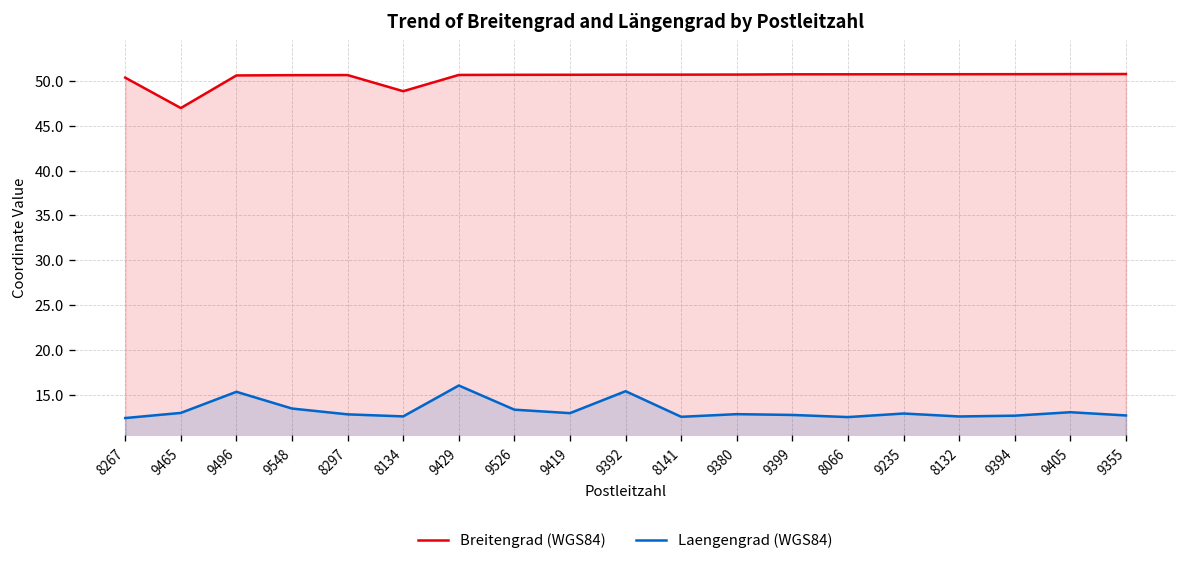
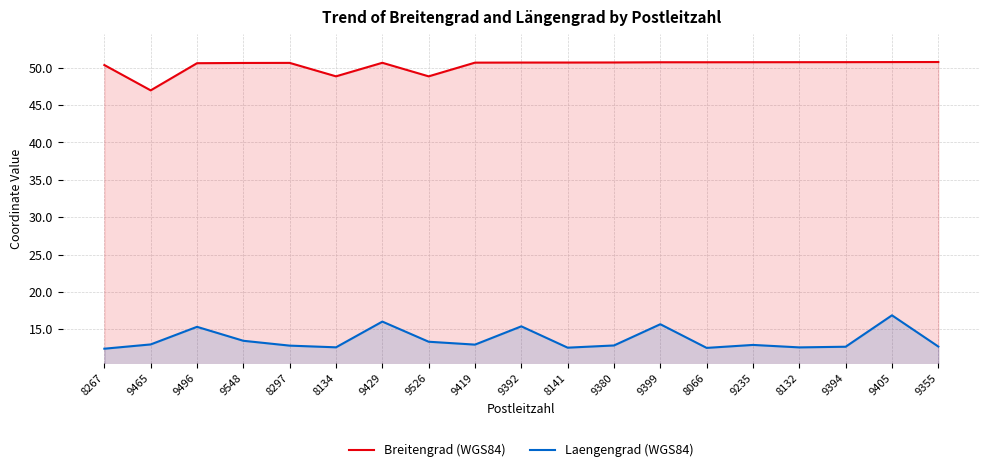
  {
    "Breitengrad (WGS84)": {
      "8267": 50,
      "9465": 47,
      "9496": 51,
      "9548": 51,
      "8297": 51,
      "8134": 49,
      "9429": 51,
-     "9526": 51,
+     "9526": 49,
      "9419": 51,
      "9392": 51,
      "8141": 51,
      "9380": 51,
      "9399": 51,
      "8066": 51,
      "9235": 51,
      "8132": 51,
      "9394": 51,
      "9405": 51,
      "9355": 51
    },
    "Laengengrad (WGS84)": {
      "8267": 12,
      "9465": 13,
      "9496": 15,
      "9548": 13,
      "8297": 13,
      "8134": 13,
      "9429": 16,
      "9526": 13,
      "9419": 13,
      "9392": 15,
      "8141": 13,
      "9380": 13,
-     "9399": 13,
+     "9399": 16,
      "8066": 13,
      "9235": 13,
      "8132": 13,
      "9394": 13,
-     "9405": 13,
+     "9405": 17,
      "9355": 13
    }
  }
